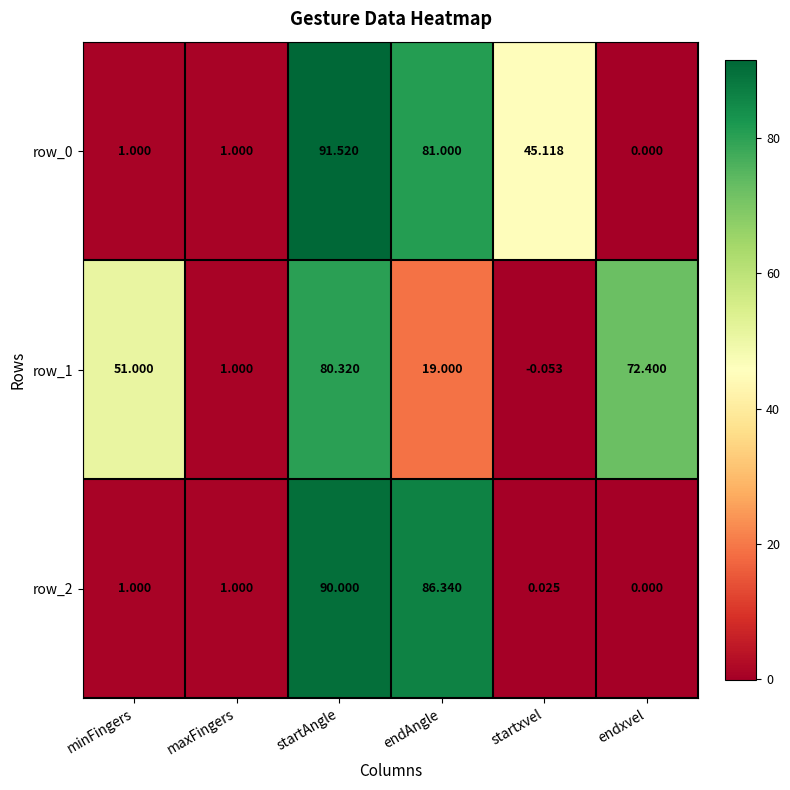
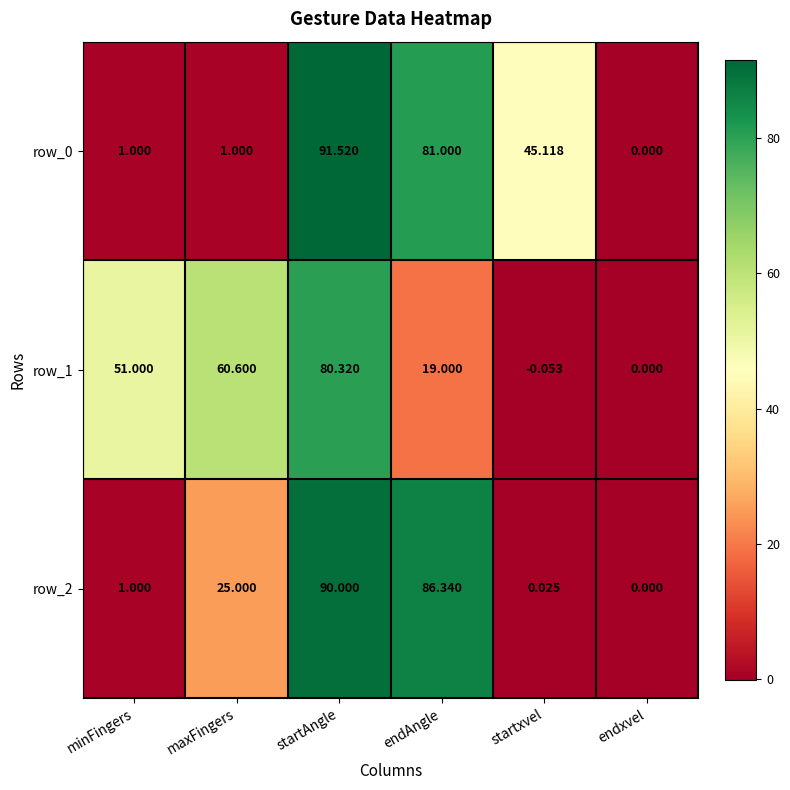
  {
    "row_0": {
      "minFingers": 1.000,
      "maxFingers": 1.000,
      "startAngle": 91.520,
      "endAngle": 81.000,
      "startxvel": 45.118,
      "endxvel": 0.000
    },
    "row_1": {
      "minFingers": 51.000,
-     "maxFingers": 1.000,
+     "maxFingers": 60.600,
      "startAngle": 80.320,
      "endAngle": 19.000,
      "startxvel": -0.053,
-     "endxvel": 72.400
+     "endxvel": 0.000
    },
    "row_2": {
      "minFingers": 1.000,
-     "maxFingers": 1.000,
+     "maxFingers": 25.000,
      "startAngle": 90.000,
      "endAngle": 86.340,
      "startxvel": 0.025,
      "endxvel": 0.000
    }
  }
